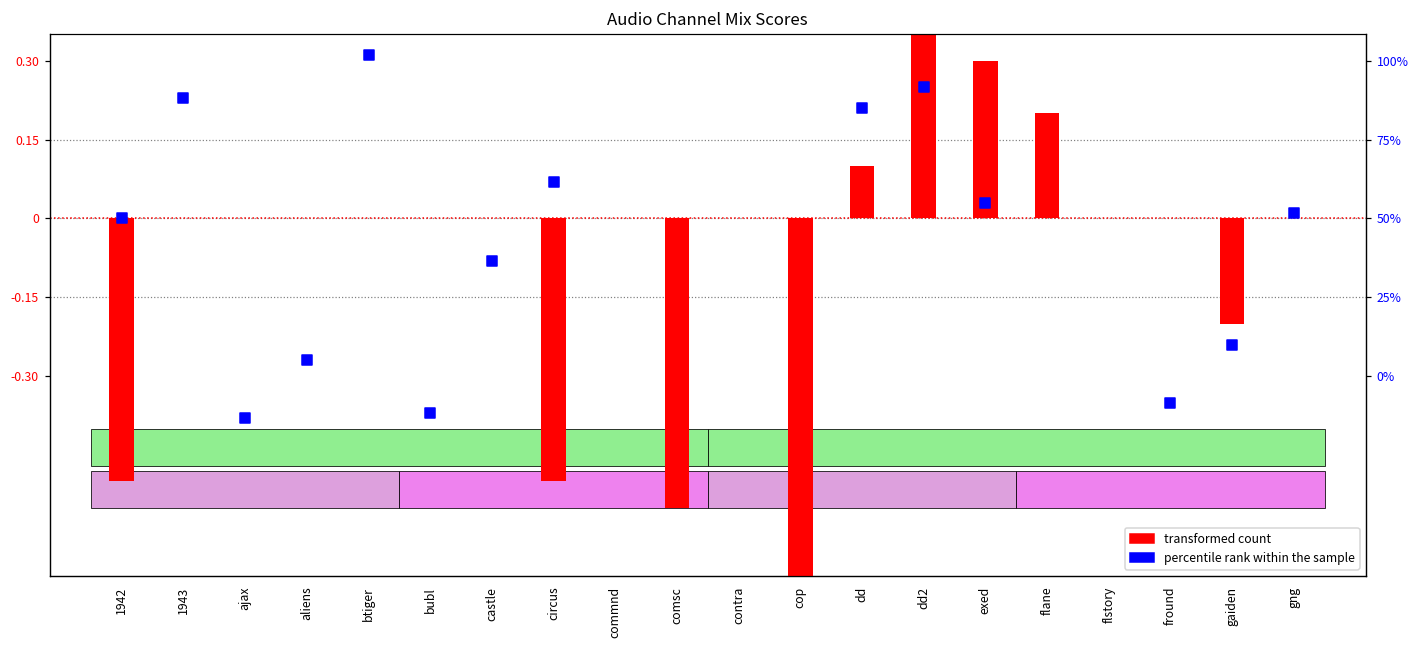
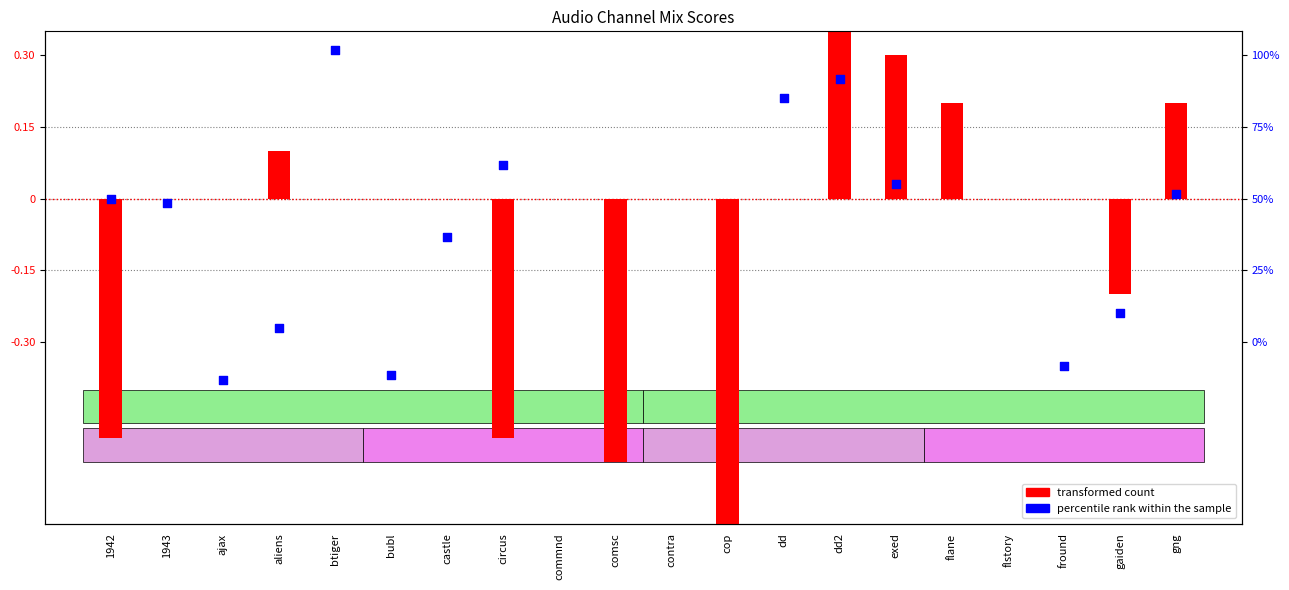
  {
    "transformed count": {
      "1942": -0.50,
      "1943": 0.00,
      "ajax": 0.00,
-     "aliens": 0.00,
+     "aliens": 0.10,
      "btiger": 0.00,
      "bubl": 0.00,
      "castle": 0.00,
      "circus": -0.50,
      "commnd": 0.00,
      "comsc": -0.55,
      "contra": 0.00,
-     "dd": 0.10,
+     "dd": 0.00,
      "exed": 0.30,
      "flane": 0.20,
      "flstory": 0.00,
      "fround": 0.00,
      "gaiden": -0.20,
-     "gng": 0.00
+     "gng": 0.20
    },
    "percentile rank within the sample": {
-     "1943": 0.23
+     "1943": -0.01
    }
  }
